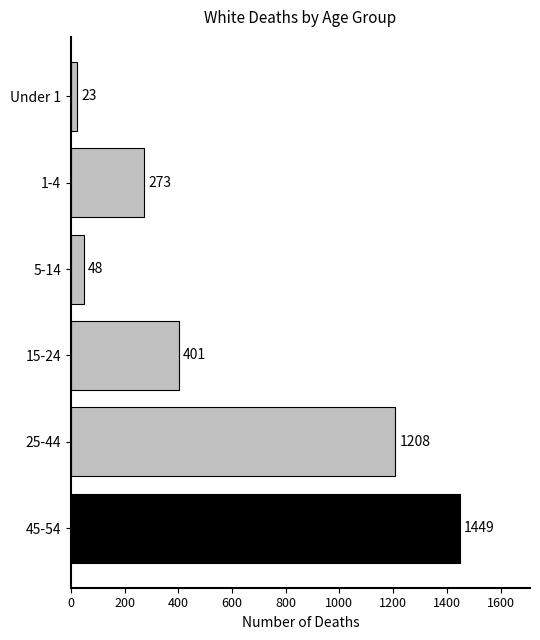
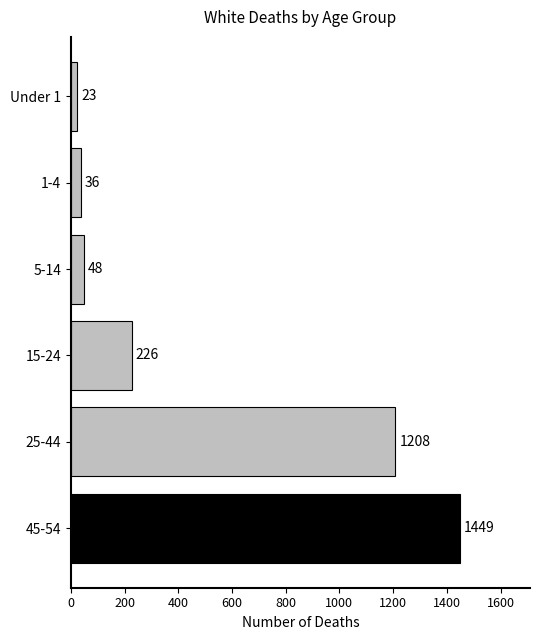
  {
    "Under 1": 23,
-   "1-4": 273,
+   "1-4": 36,
    "5-14": 48,
-   "15-24": 401,
+   "15-24": 226,
    "25-44": 1208,
    "45-54": 1449
  }
